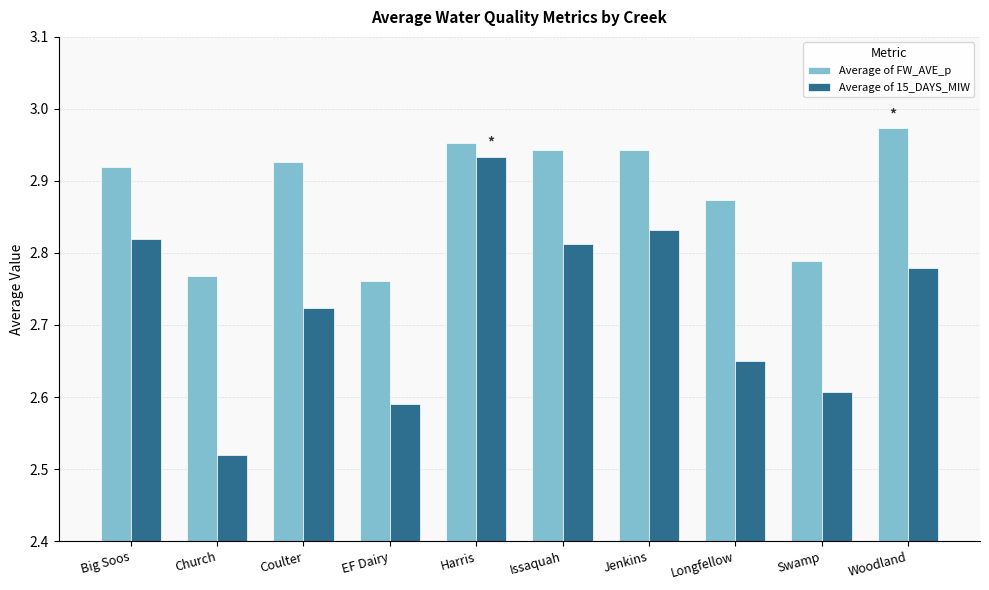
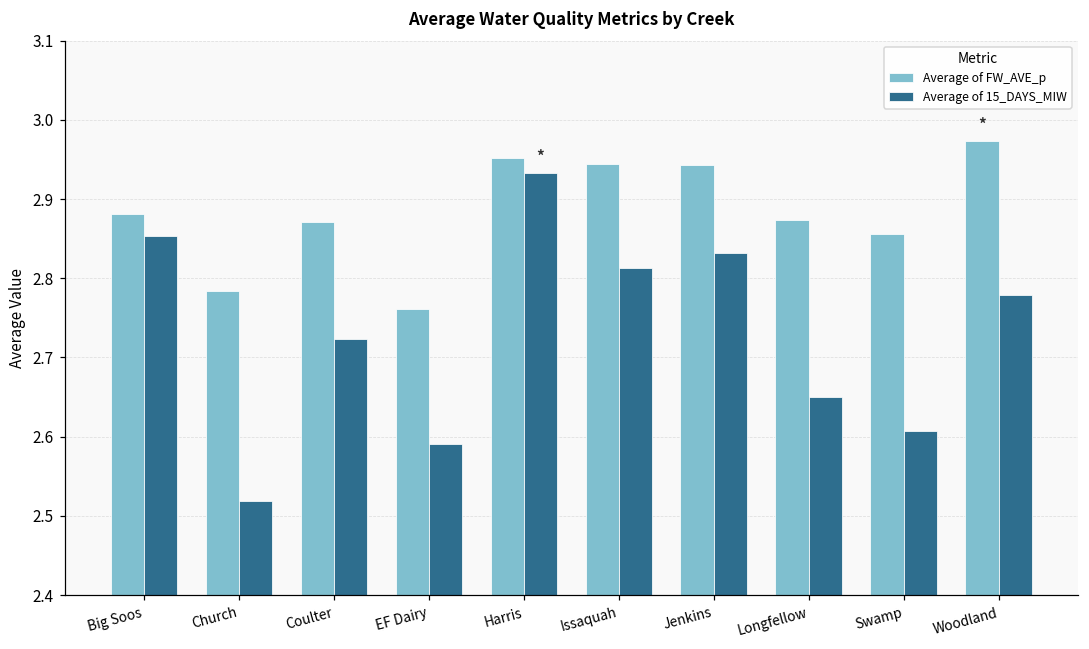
  {
    "Average of FW_AVE_p": {
-     "Big Soos": 2.92,
-     "Church": 2.77,
-     "Coulter": 2.93,
+     "Big Soos": 2.88,
+     "Church": 2.78,
+     "Coulter": 2.87,
      "EF Dairy": 2.76,
      "Harris": 2.95,
      "Issaquah": 2.94,
      "Jenkins": 2.94,
      "Longfellow": 2.87,
-     "Swamp": 2.79,
+     "Swamp": 2.86,
      "Woodland": 2.97
    },
    "Average of 15_DAYS_MIW": {
-     "Big Soos": 2.82,
+     "Big Soos": 2.85,
      "Church": 2.52,
      "Coulter": 2.72,
      "EF Dairy": 2.59,
      "Harris": 2.93,
      "Issaquah": 2.81,
      "Jenkins": 2.83,
      "Longfellow": 2.65,
      "Swamp": 2.61,
      "Woodland": 2.78
    }
  }
